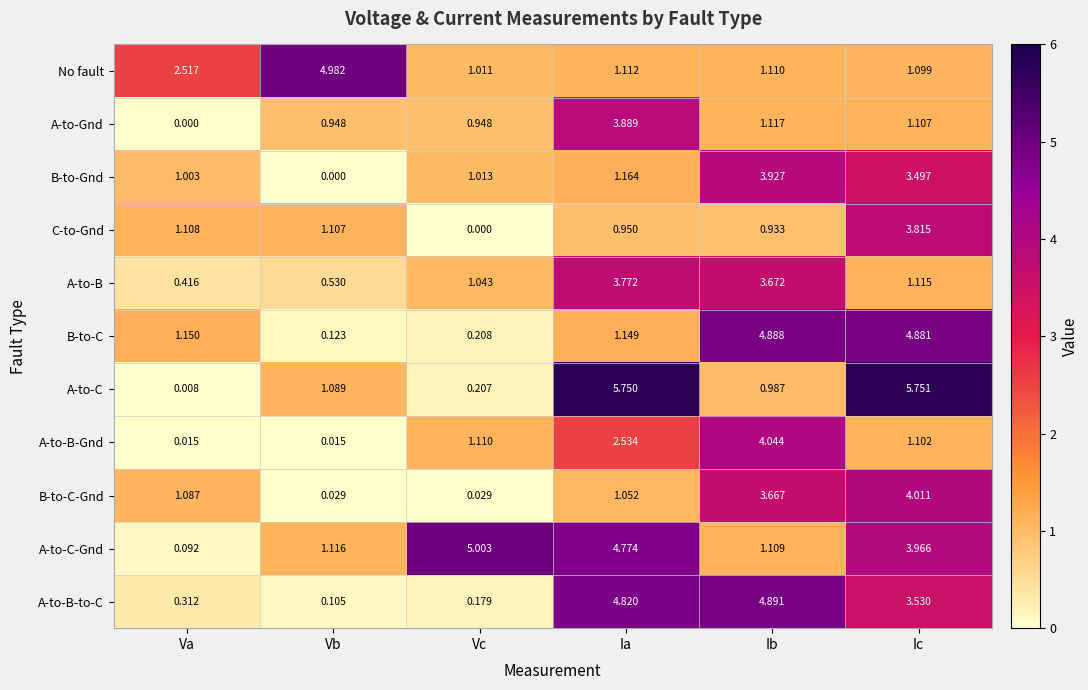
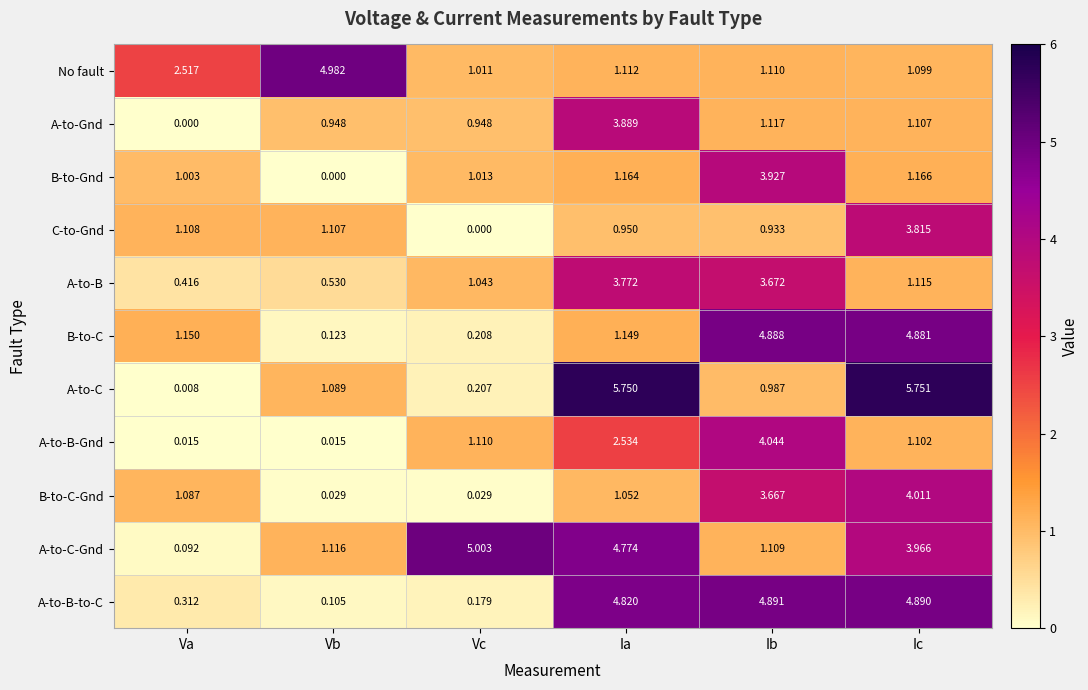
  {
    "No fault": {
      "Va": 2.517,
      "Vb": 4.982,
      "Vc": 1.011,
      "Ia": 1.112,
      "Ib": 1.110,
      "Ic": 1.099
    },
    "A-to-Gnd": {
      "Va": 0.000,
      "Vb": 0.948,
      "Vc": 0.948,
      "Ia": 3.889,
      "Ib": 1.117,
      "Ic": 1.107
    },
    "B-to-Gnd": {
      "Va": 1.003,
      "Vb": 0.000,
      "Vc": 1.013,
      "Ia": 1.164,
      "Ib": 3.927,
-     "Ic": 3.497
+     "Ic": 1.166
    },
    "C-to-Gnd": {
      "Va": 1.108,
      "Vb": 1.107,
      "Vc": 0.000,
      "Ia": 0.950,
      "Ib": 0.933,
      "Ic": 3.815
    },
    "A-to-B": {
      "Va": 0.416,
      "Vb": 0.530,
      "Vc": 1.043,
      "Ia": 3.772,
      "Ib": 3.672,
      "Ic": 1.115
    },
    "B-to-C": {
      "Va": 1.150,
      "Vb": 0.123,
      "Vc": 0.208,
      "Ia": 1.149,
      "Ib": 4.888,
      "Ic": 4.881
    },
    "A-to-C": {
      "Va": 0.008,
      "Vb": 1.089,
      "Vc": 0.207,
      "Ia": 5.750,
      "Ib": 0.987,
      "Ic": 5.751
    },
    "A-to-B-Gnd": {
      "Va": 0.015,
      "Vb": 0.015,
      "Vc": 1.110,
      "Ia": 2.534,
      "Ib": 4.044,
      "Ic": 1.102
    },
    "B-to-C-Gnd": {
      "Va": 1.087,
      "Vb": 0.029,
      "Vc": 0.029,
      "Ia": 1.052,
      "Ib": 3.667,
      "Ic": 4.011
    },
    "A-to-C-Gnd": {
      "Va": 0.092,
      "Vb": 1.116,
      "Vc": 5.003,
      "Ia": 4.774,
      "Ib": 1.109,
      "Ic": 3.966
    },
    "A-to-B-to-C": {
      "Va": 0.312,
      "Vb": 0.105,
      "Vc": 0.179,
      "Ia": 4.820,
      "Ib": 4.891,
-     "Ic": 3.530
+     "Ic": 4.890
    }
  }
